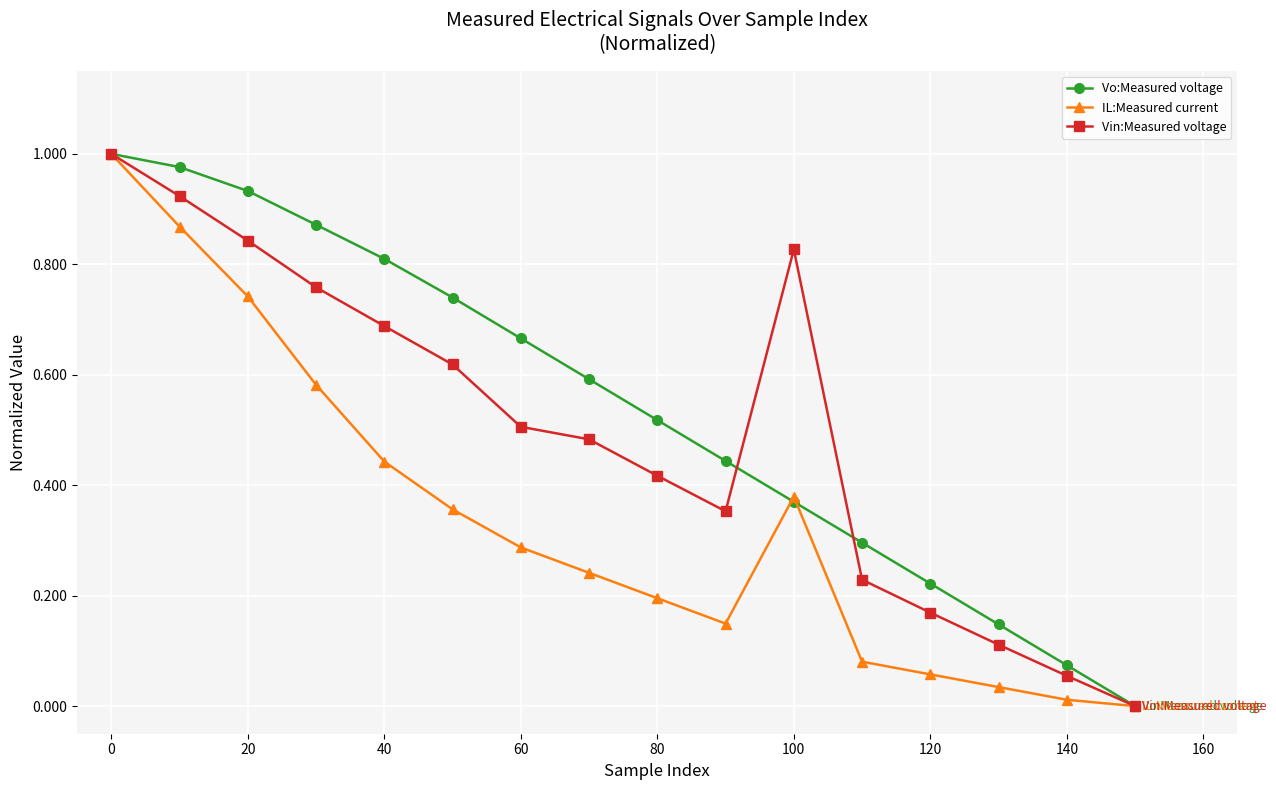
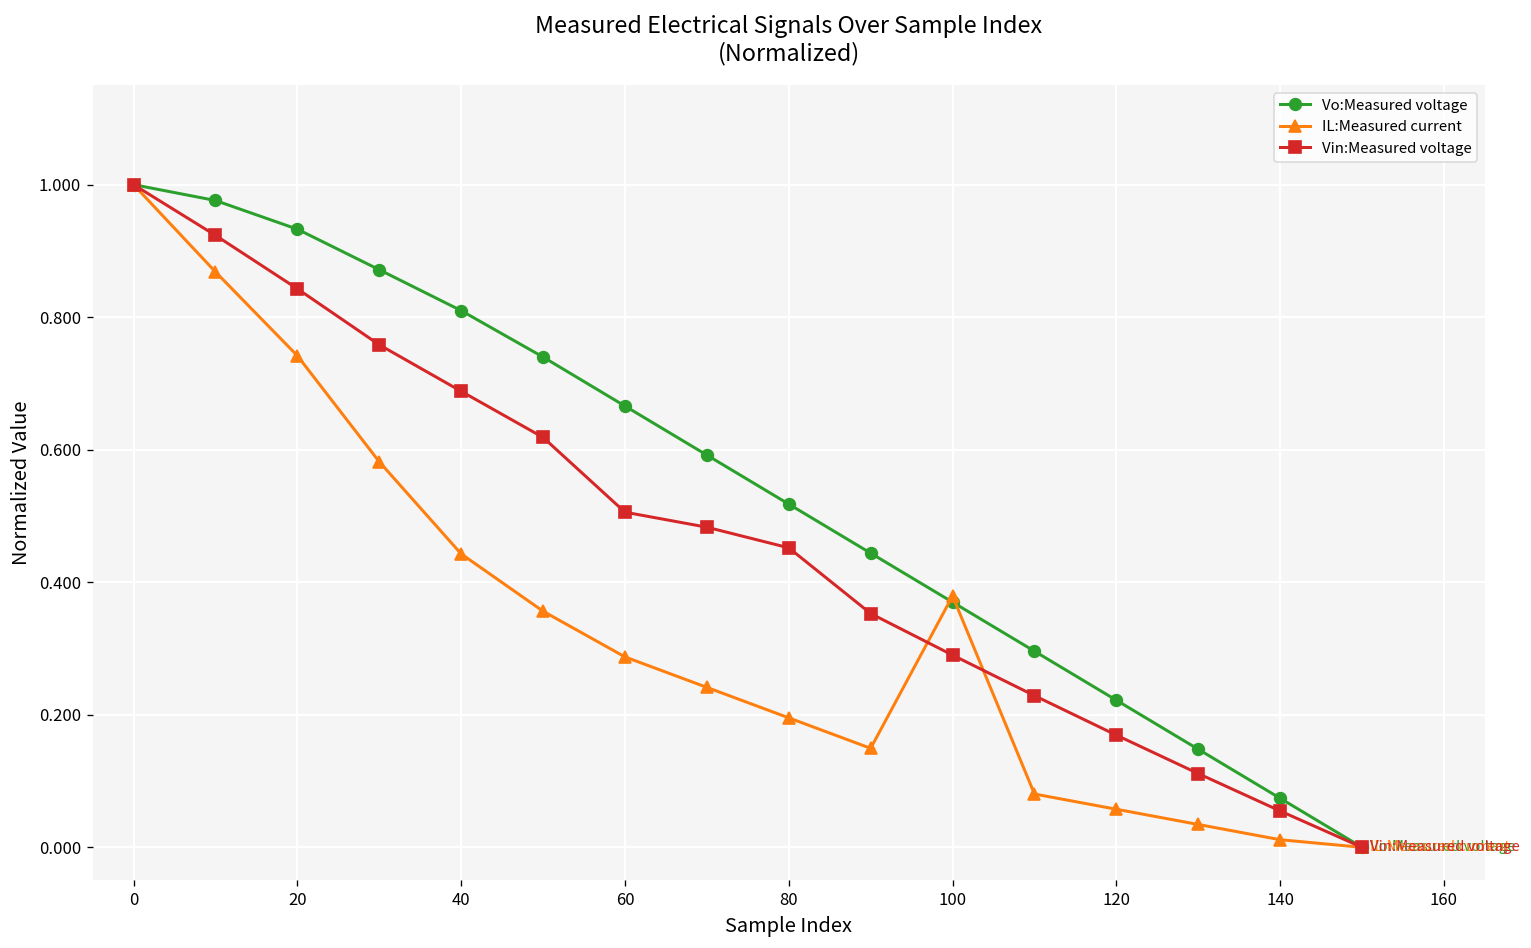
  {
    "Vo:Measured voltage": {
      "20": 0.93,
      "40": 0.81,
      "60": 0.67,
      "80": 0.52,
      "100": 0.37,
      "120": 0.22,
      "140": 0.07
    },
    "IL:Measured current": {
      "20": 0.74,
      "40": 0.44,
      "60": 0.29,
      "80": 0.20,
      "100": 0.38,
      "120": 0.06,
      "140": 0.01
    },
    "Vin:Measured voltage": {
      "20": 0.84,
      "40": 0.69,
      "60": 0.51,
-     "80": 0.42,
-     "100": 0.83,
+     "80": 0.45,
+     "100": 0.29,
      "120": 0.17,
      "140": 0.05
    }
  }
